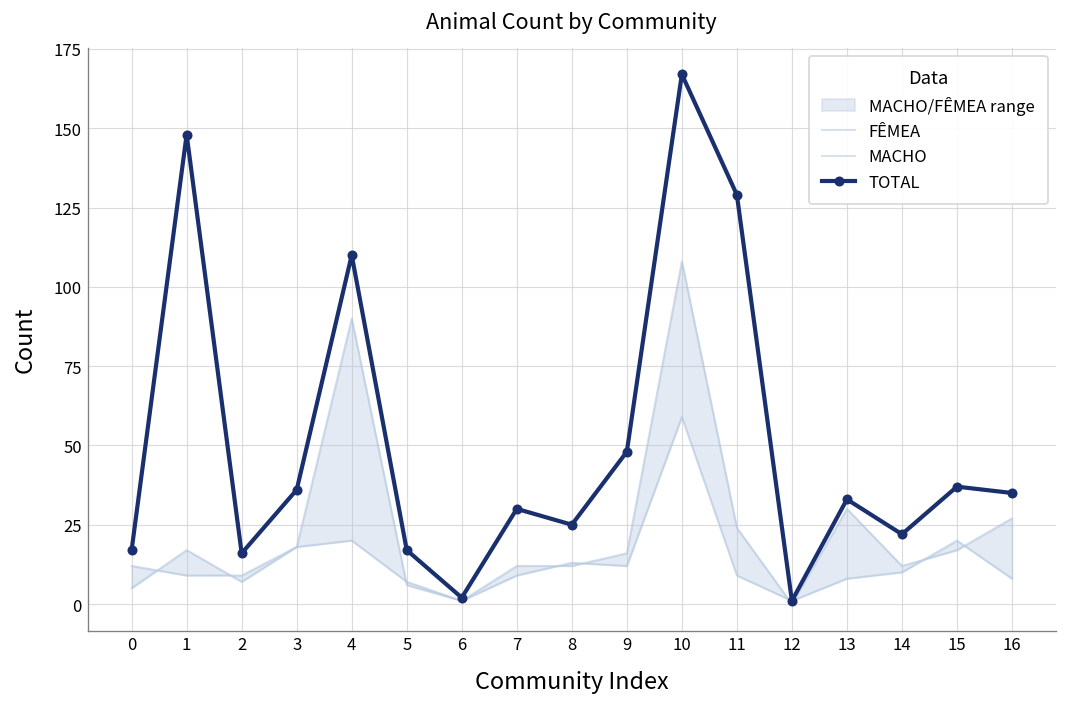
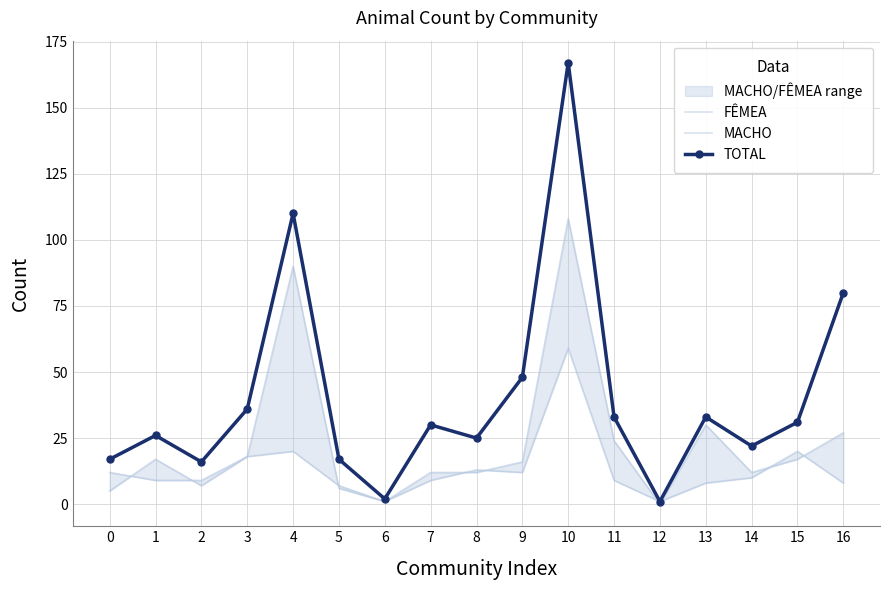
  {
    "TOTAL": {
      "0": 17,
-     "1": 148,
+     "1": 26,
      "2": 16,
      "3": 36,
      "4": 110,
      "5": 17,
      "6": 2,
      "7": 30,
      "8": 25,
      "9": 48,
      "10": 167,
-     "11": 129,
+     "11": 33,
      "13": 33,
      "14": 22,
-     "15": 37,
-     "16": 35
+     "15": 31,
+     "16": 80
    }
  }
